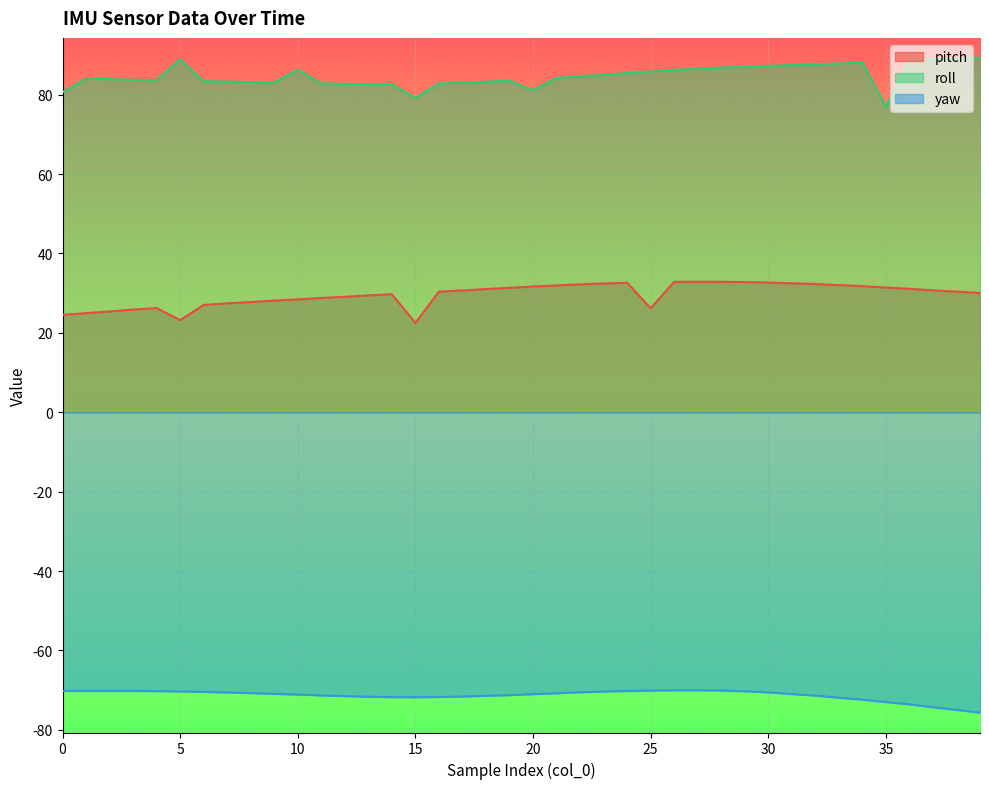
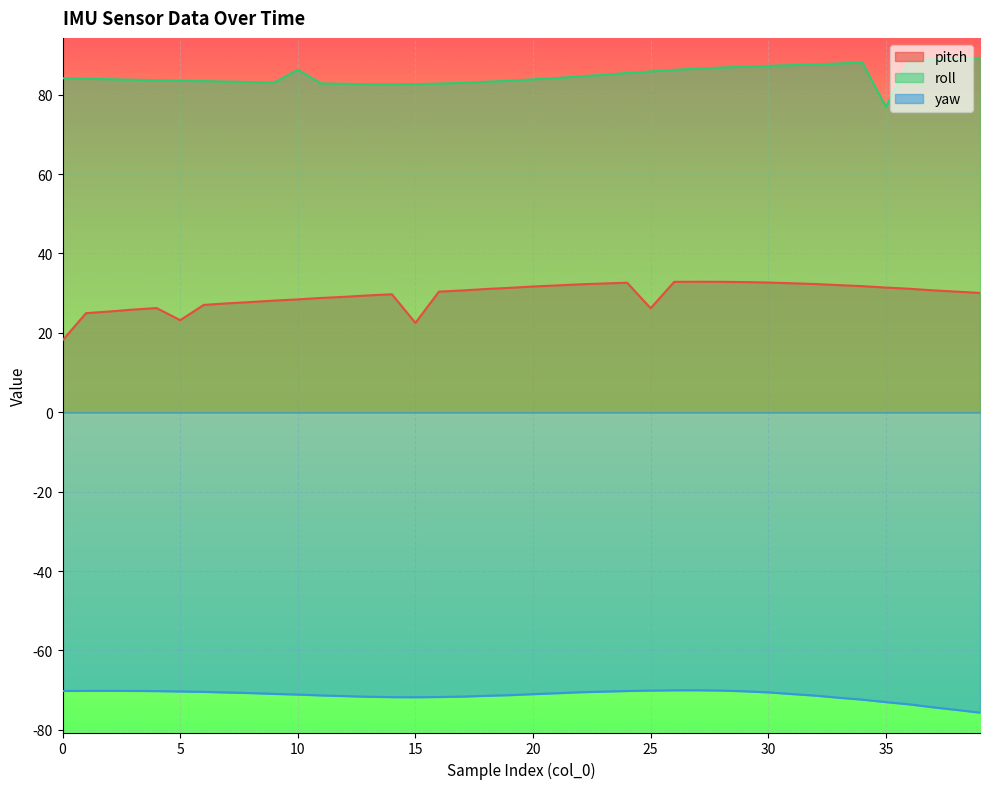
  {
    "pitch": {
-     "0": 25,
+     "0": 18,
      "5": 23,
      "10": 28,
      "15": 23,
      "20": 32,
      "25": 26,
      "30": 33,
      "35": 31
    },
    "roll": {
-     "0": 81,
-     "5": 89,
+     "0": 84,
+     "5": 84,
      "10": 86,
-     "15": 79,
-     "20": 81,
+     "15": 83,
+     "20": 84,
      "25": 86,
      "30": 87,
      "35": 77
    }
  }
